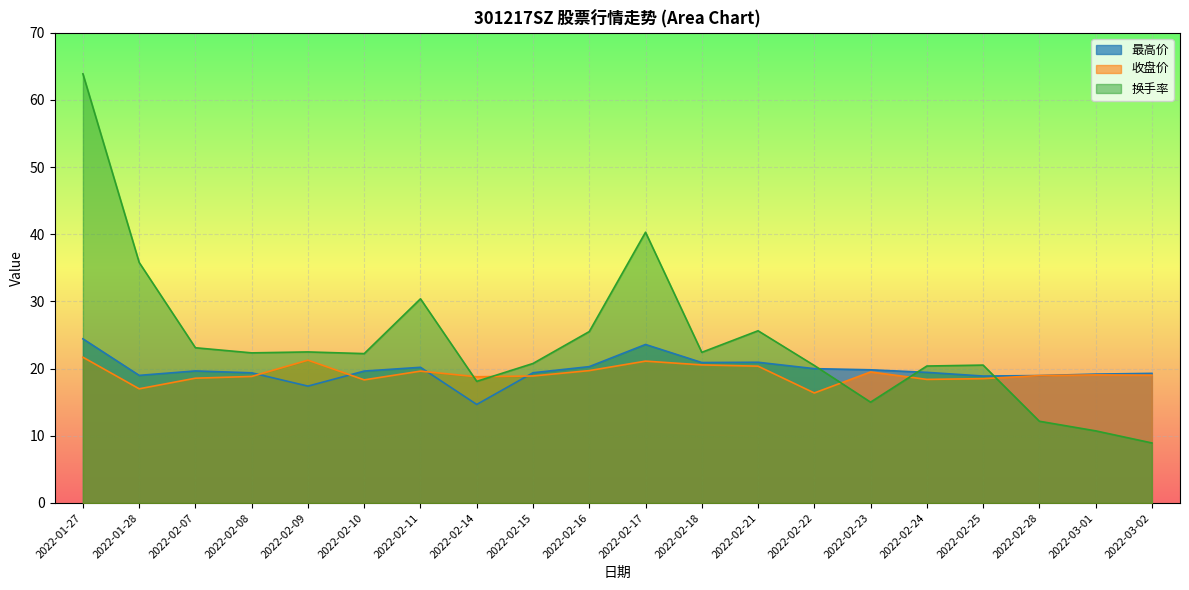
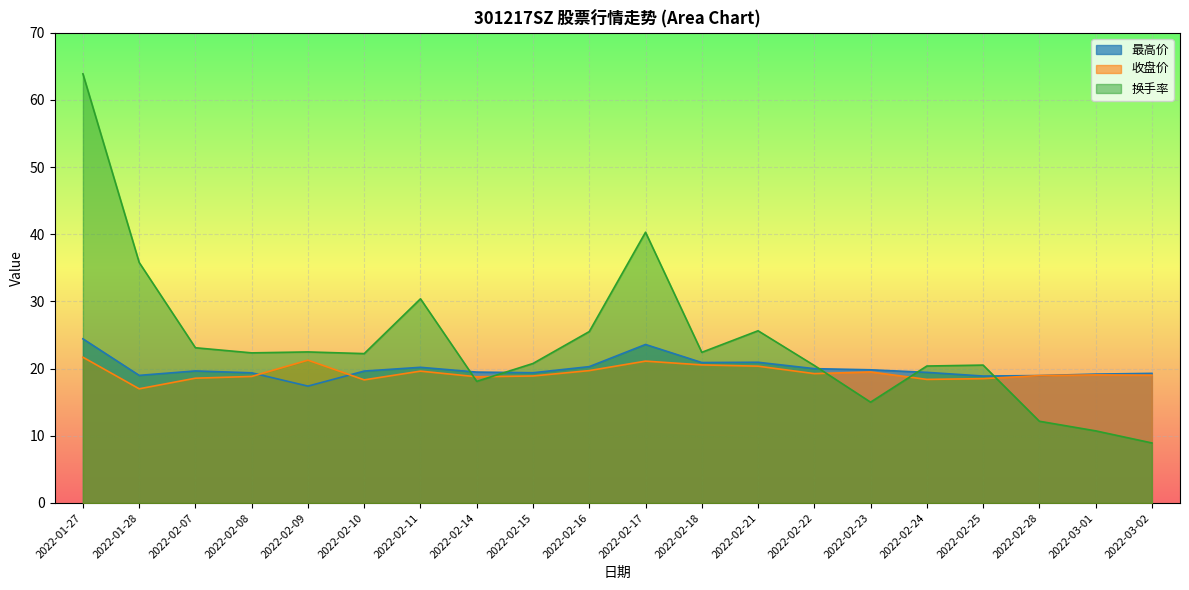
  {
    "最高价": {
      "2022-01-27": 24,
      "2022-01-28": 19,
      "2022-02-07": 20,
      "2022-02-08": 19,
      "2022-02-09": 17,
      "2022-02-10": 20,
      "2022-02-11": 20,
-     "2022-02-14": 15,
+     "2022-02-14": 19,
      "2022-02-15": 19,
      "2022-02-16": 20,
      "2022-02-17": 24,
      "2022-02-21": 21,
      "2022-02-22": 20,
      "2022-02-24": 19,
      "2022-02-25": 19
    },
    "收盘价": {
      "2022-01-27": 22,
      "2022-01-28": 17,
      "2022-02-07": 19,
      "2022-02-08": 19,
      "2022-02-09": 21,
      "2022-02-10": 18,
      "2022-02-11": 20,
      "2022-02-14": 19,
      "2022-02-15": 19,
      "2022-02-16": 20,
      "2022-02-17": 21,
      "2022-02-21": 20,
-     "2022-02-22": 16,
+     "2022-02-22": 19,
      "2022-02-24": 18,
      "2022-02-25": 19
    },
    "换手率": {
      "2022-01-27": 64,
      "2022-01-28": 36,
      "2022-02-07": 23,
      "2022-02-08": 22,
      "2022-02-09": 22,
      "2022-02-10": 22,
      "2022-02-11": 30,
      "2022-02-14": 18,
      "2022-02-15": 21,
      "2022-02-16": 26,
      "2022-02-17": 40,
      "2022-02-18": 22,
      "2022-02-21": 26,
      "2022-02-22": 20,
      "2022-02-23": 15,
      "2022-02-24": 20,
      "2022-02-25": 21,
      "2022-02-28": 12,
      "2022-03-01": 11,
      "2022-03-02": 9
    }
  }
